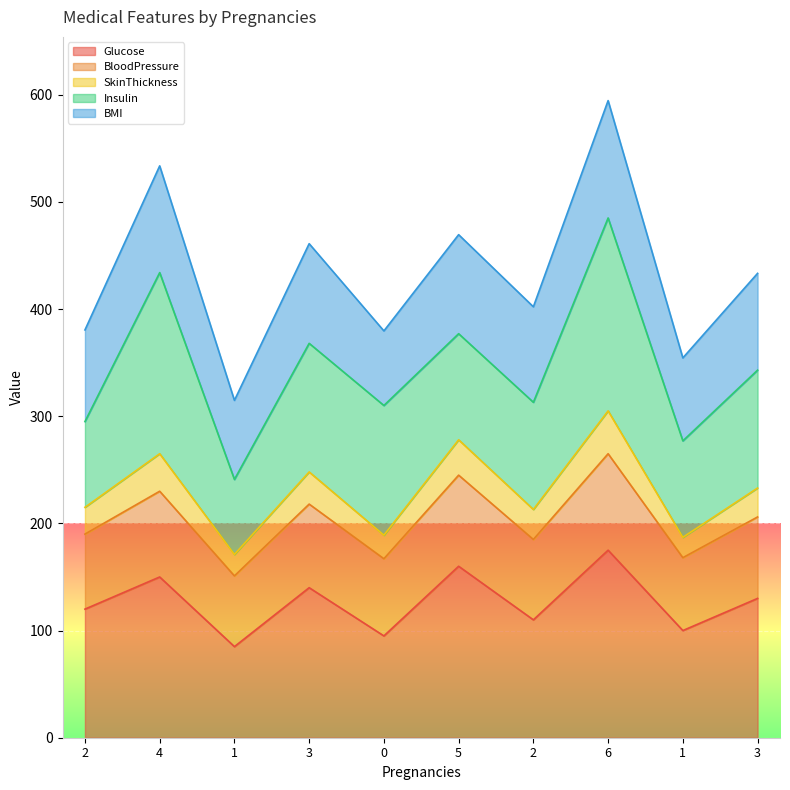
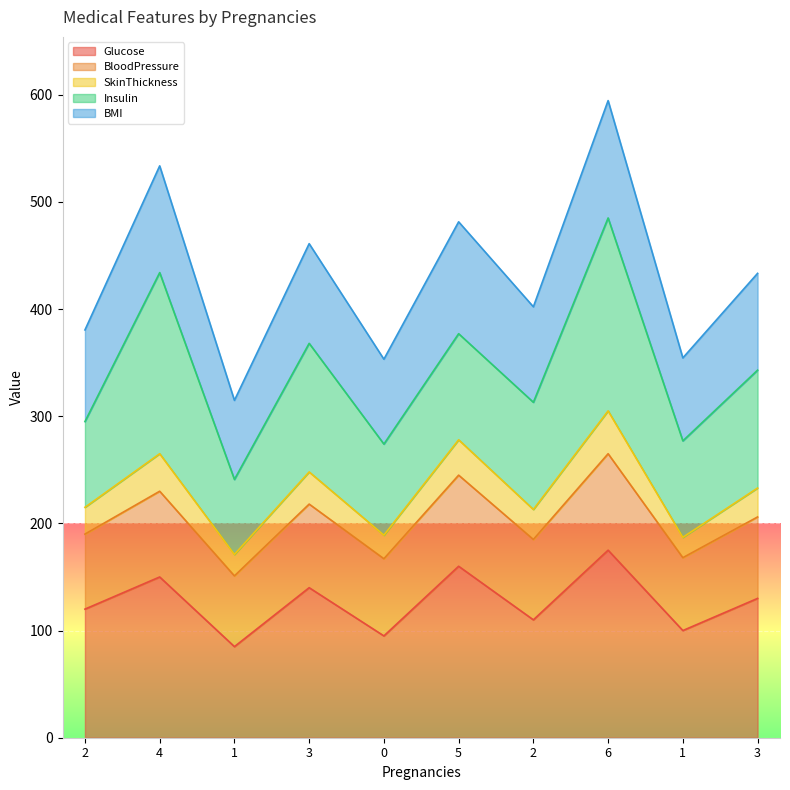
  {
    "Insulin": {
      "4": 169,
-     "0": 121,
+     "0": 85,
      "5": 99,
      "6": 180
    },
    "BMI": {
      "4": 100,
-     "0": 70,
-     "5": 92,
+     "0": 79,
+     "5": 104,
      "6": 110
    }
  }
